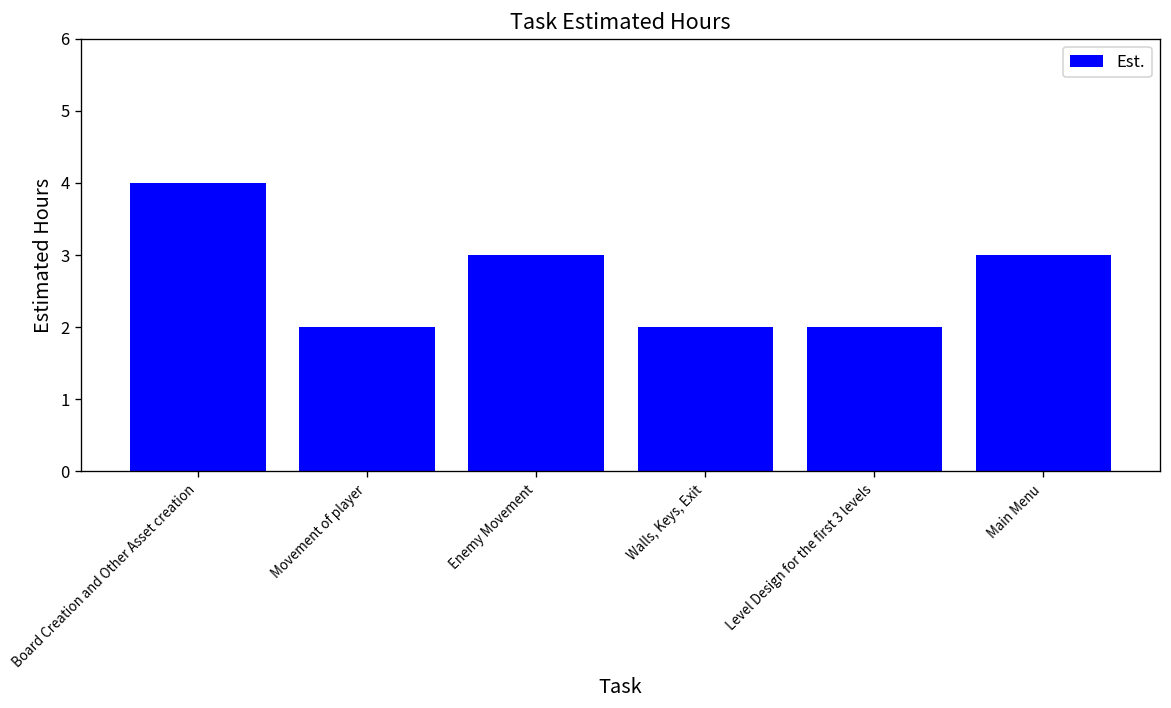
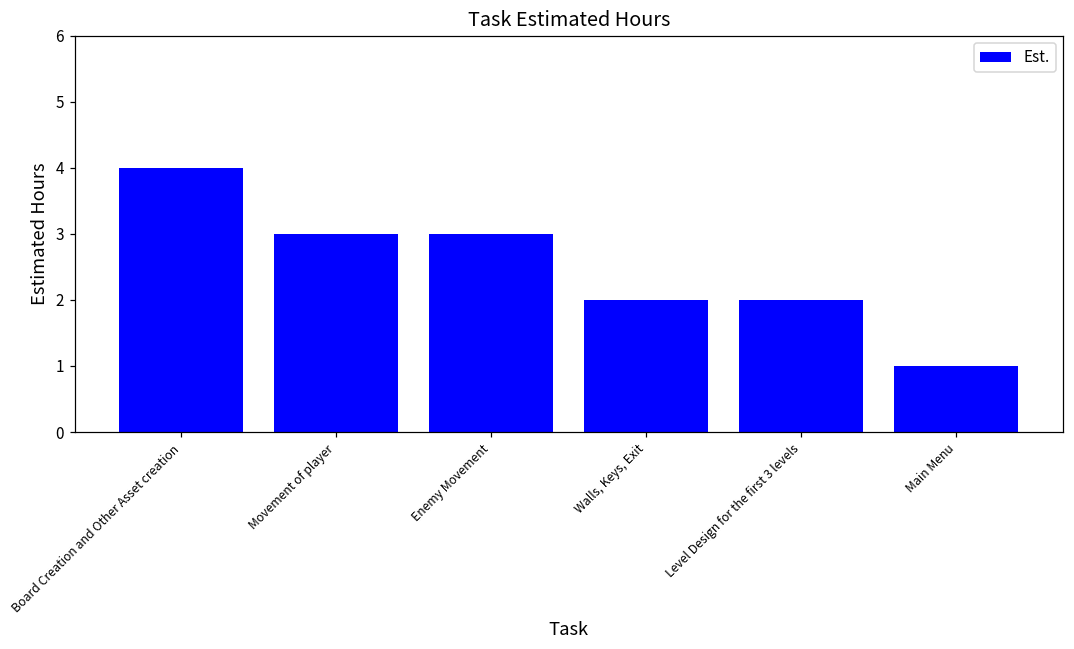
  {
    "Board Creation and Other Asset creation": 4,
-   "Movement of player": 2,
+   "Movement of player": 3,
    "Enemy Movement": 3,
    "Walls, Keys, Exit": 2,
    "Level Design for the first 3 levels": 2,
-   "Main Menu": 3
+   "Main Menu": 1
  }
